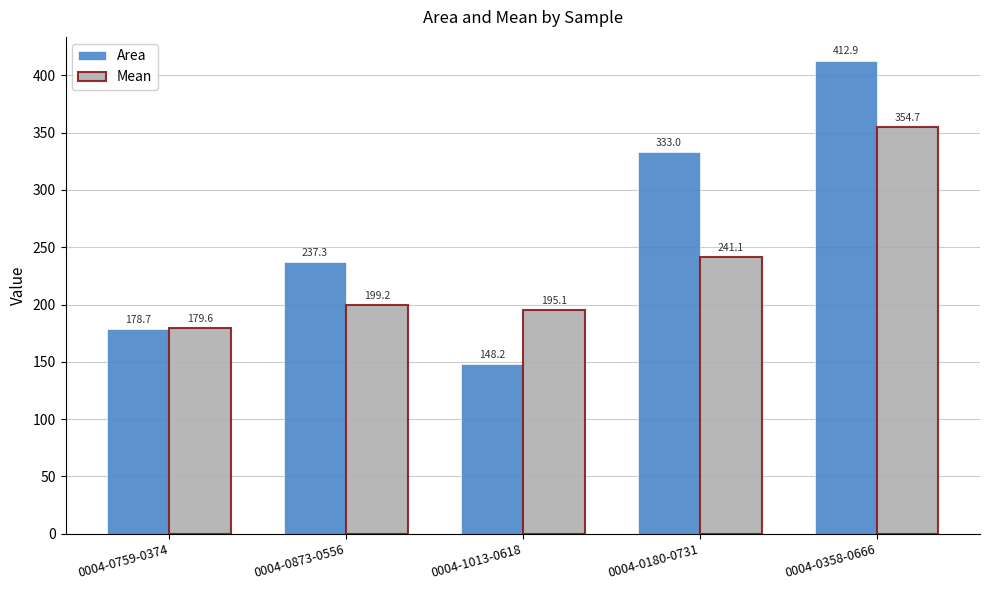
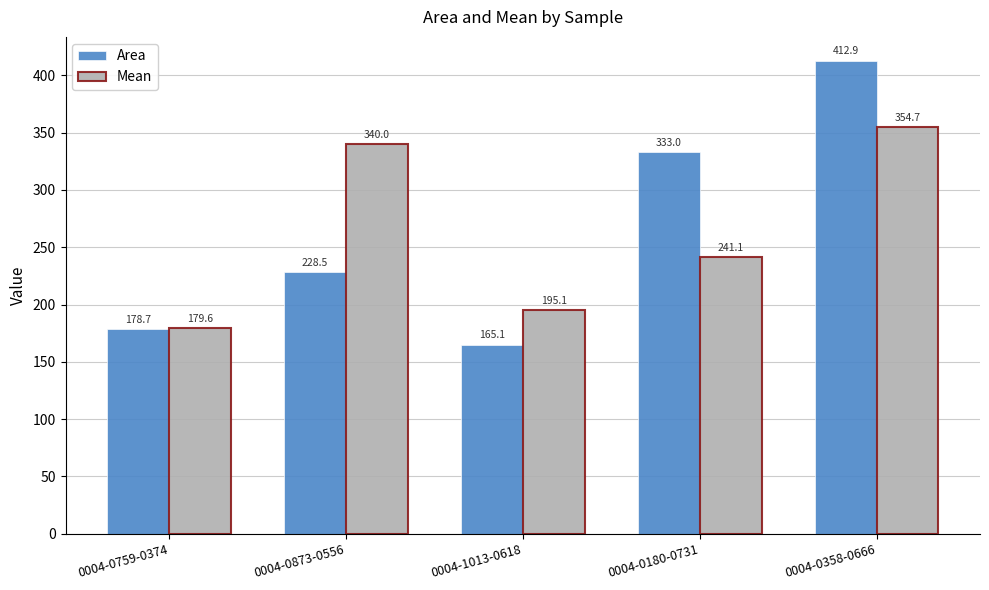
  {
    "Area": {
      "0004-0759-0374": 178.7,
-     "0004-0873-0556": 237.3,
-     "0004-1013-0618": 148.2,
+     "0004-0873-0556": 228.5,
+     "0004-1013-0618": 165.1,
      "0004-0180-0731": 333.0,
      "0004-0358-0666": 412.9
    },
    "Mean": {
      "0004-0759-0374": 179.6,
-     "0004-0873-0556": 199.2,
+     "0004-0873-0556": 340.0,
      "0004-1013-0618": 195.1,
      "0004-0180-0731": 241.1,
      "0004-0358-0666": 354.7
    }
  }
